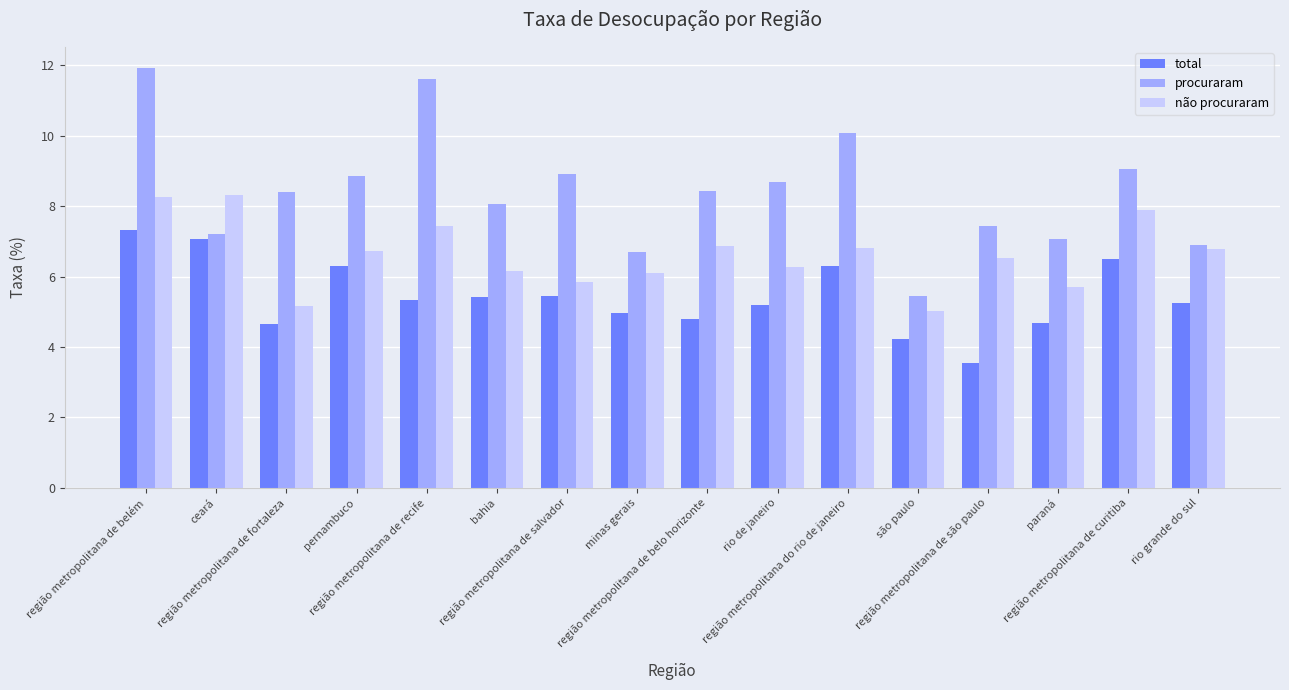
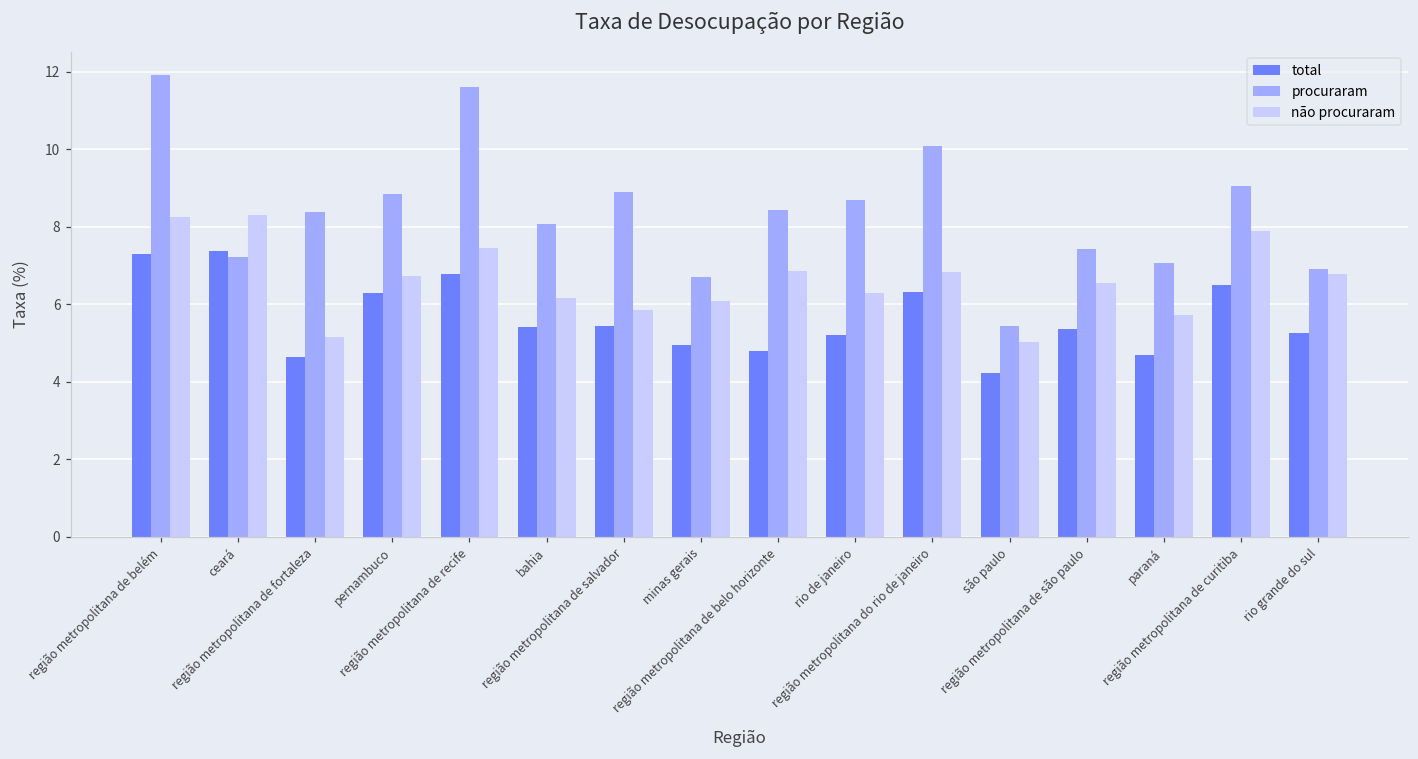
  {
    "total": {
      "região metropolitana de belém": 7.3,
-     "ceará": 7.1,
+     "ceará": 7.4,
      "região metropolitana de fortaleza": 4.6,
      "pernambuco": 6.3,
-     "região metropolitana de recife": 5.3,
+     "região metropolitana de recife": 6.8,
      "bahia": 5.4,
      "região metropolitana de salvador": 5.4,
      "minas gerais": 5.0,
      "região metropolitana de belo horizonte": 4.8,
      "rio de janeiro": 5.2,
      "região metropolitana do rio de janeiro": 6.3,
      "são paulo": 4.2,
-     "região metropolitana de são paulo": 3.6,
+     "região metropolitana de são paulo": 5.4,
      "paraná": 4.7,
      "região metropolitana de curitiba": 6.5,
      "rio grande do sul": 5.3
    }
  }
